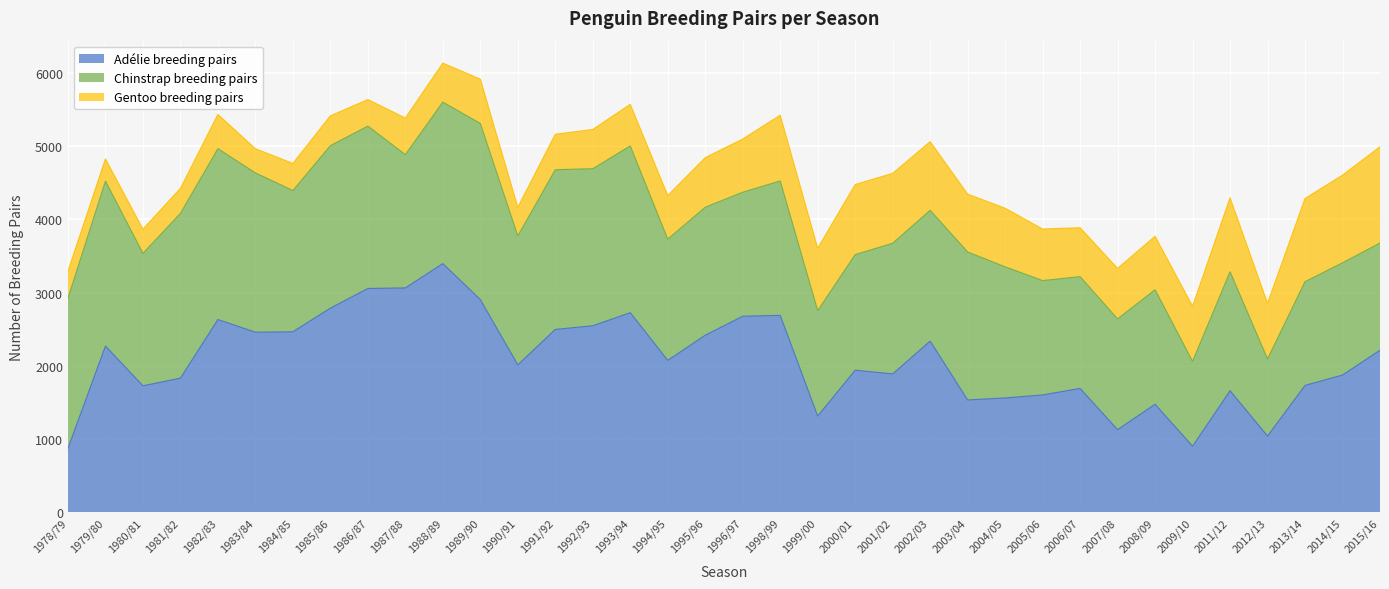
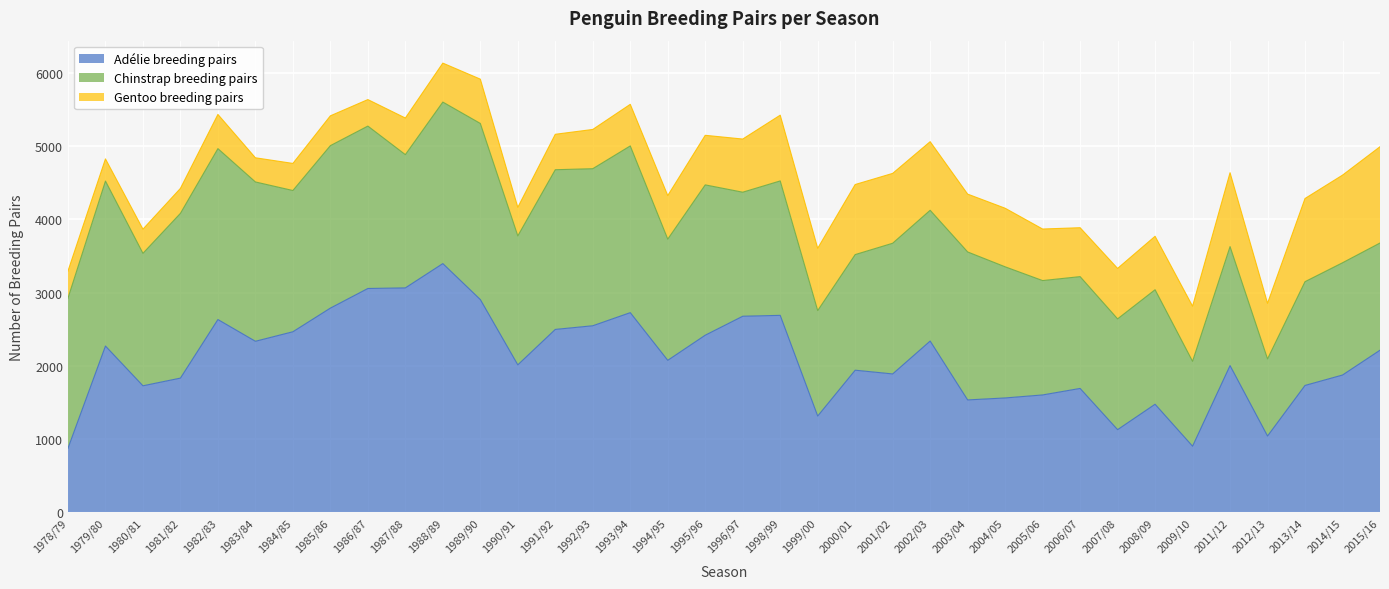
  {
    "Adélie breeding pairs": {
      "1978/79": 900,
      "1979/80": 2300,
      "1980/81": 1700,
      "1981/82": 1800,
      "1982/83": 2600,
-     "1983/84": 2500,
+     "1983/84": 2300,
      "1984/85": 2500,
      "1985/86": 2800,
      "1986/87": 3100,
      "1987/88": 3100,
      "1988/89": 3400,
      "1989/90": 2900,
      "1990/91": 2000,
      "1991/92": 2500,
      "1992/93": 2500,
      "1993/94": 2700,
      "1994/95": 2100,
      "1995/96": 2400,
      "1996/97": 2700,
      "1998/99": 2700,
      "1999/00": 1300,
      "2000/01": 1900,
      "2001/02": 1900,
      "2002/03": 2300,
      "2003/04": 1500,
      "2004/05": 1600,
      "2005/06": 1600,
      "2006/07": 1700,
      "2007/08": 1100,
      "2008/09": 1500,
      "2009/10": 900,
-     "2011/12": 1700,
+     "2011/12": 2000,
      "2012/13": 1000,
      "2013/14": 1700,
      "2014/15": 1900,
      "2015/16": 2200
    },
    "Chinstrap breeding pairs": {
      "1978/79": 2100,
      "1979/80": 2300,
      "1980/81": 1800,
      "1981/82": 2300,
      "1982/83": 2300,
      "1983/84": 2200,
      "1984/85": 1900,
      "1985/86": 2200,
      "1986/87": 2200,
      "1987/88": 1800,
      "1988/89": 2200,
      "1989/90": 2400,
      "1990/91": 1800,
      "1991/92": 2200,
      "1992/93": 2100,
      "1993/94": 2300,
      "1994/95": 1700,
-     "1995/96": 1700,
+     "1995/96": 2100,
      "1996/97": 1700,
      "1998/99": 1800,
      "1999/00": 1400,
      "2000/01": 1600,
      "2001/02": 1800,
      "2002/03": 1800,
      "2003/04": 2000,
      "2004/05": 1800,
      "2005/06": 1600,
      "2006/07": 1500,
      "2007/08": 1500,
      "2008/09": 1600,
      "2009/10": 1200,
      "2011/12": 1600,
      "2012/13": 1100,
      "2013/14": 1400,
      "2014/15": 1500,
      "2015/16": 1500
    },
    "Gentoo breeding pairs": {
      "1978/79": 400,
      "1979/80": 300,
      "1980/81": 300,
      "1981/82": 300,
      "1982/83": 500,
      "1983/84": 300,
      "1984/85": 400,
      "1985/86": 400,
      "1986/87": 400,
      "1987/88": 500,
      "1988/89": 500,
      "1989/90": 600,
      "1990/91": 400,
      "1991/92": 500,
      "1992/93": 500,
      "1993/94": 600,
      "1994/95": 600,
      "1995/96": 700,
      "1996/97": 700,
      "1998/99": 900,
      "1999/00": 900,
      "2000/01": 1000,
      "2001/02": 1000,
      "2002/03": 900,
      "2003/04": 800,
      "2004/05": 800,
      "2005/06": 700,
      "2006/07": 700,
      "2007/08": 700,
      "2008/09": 700,
      "2009/10": 800,
      "2011/12": 1000,
      "2012/13": 800,
      "2013/14": 1100,
      "2014/15": 1200,
      "2015/16": 1300
    }
  }
